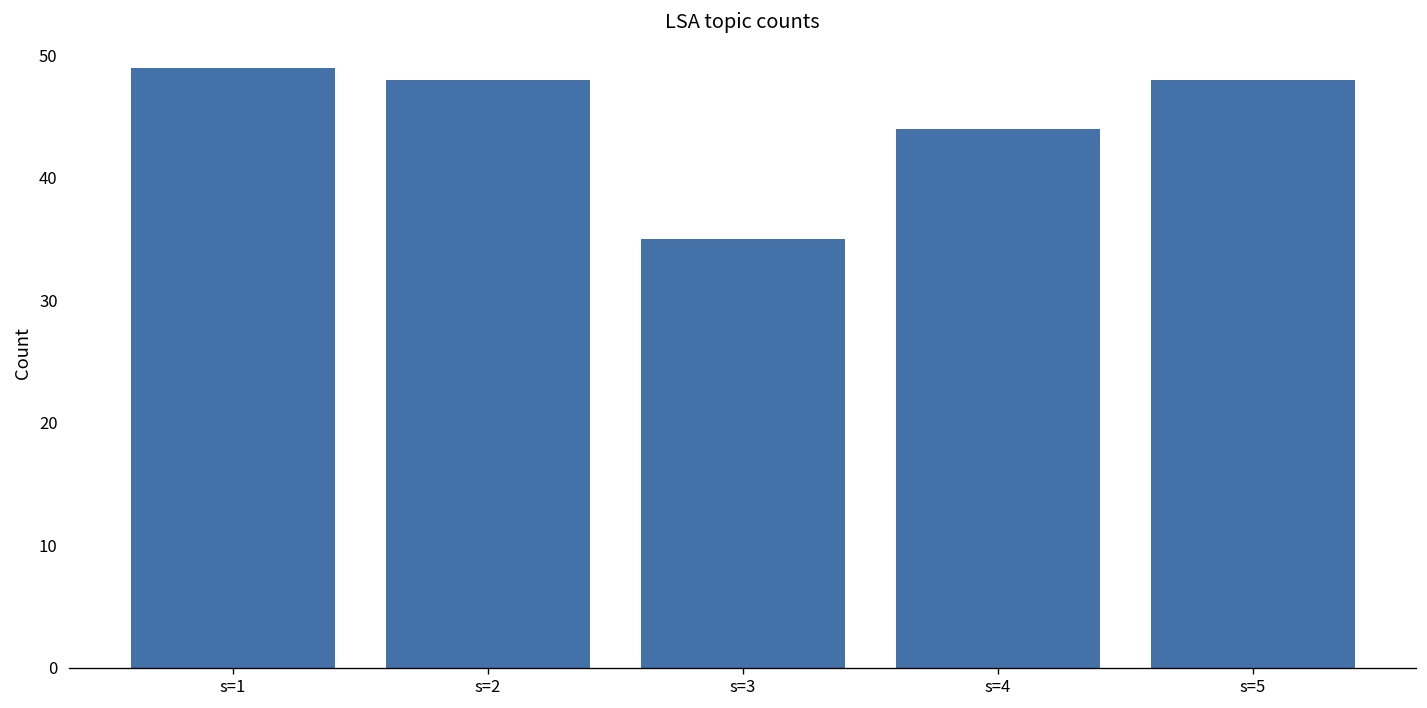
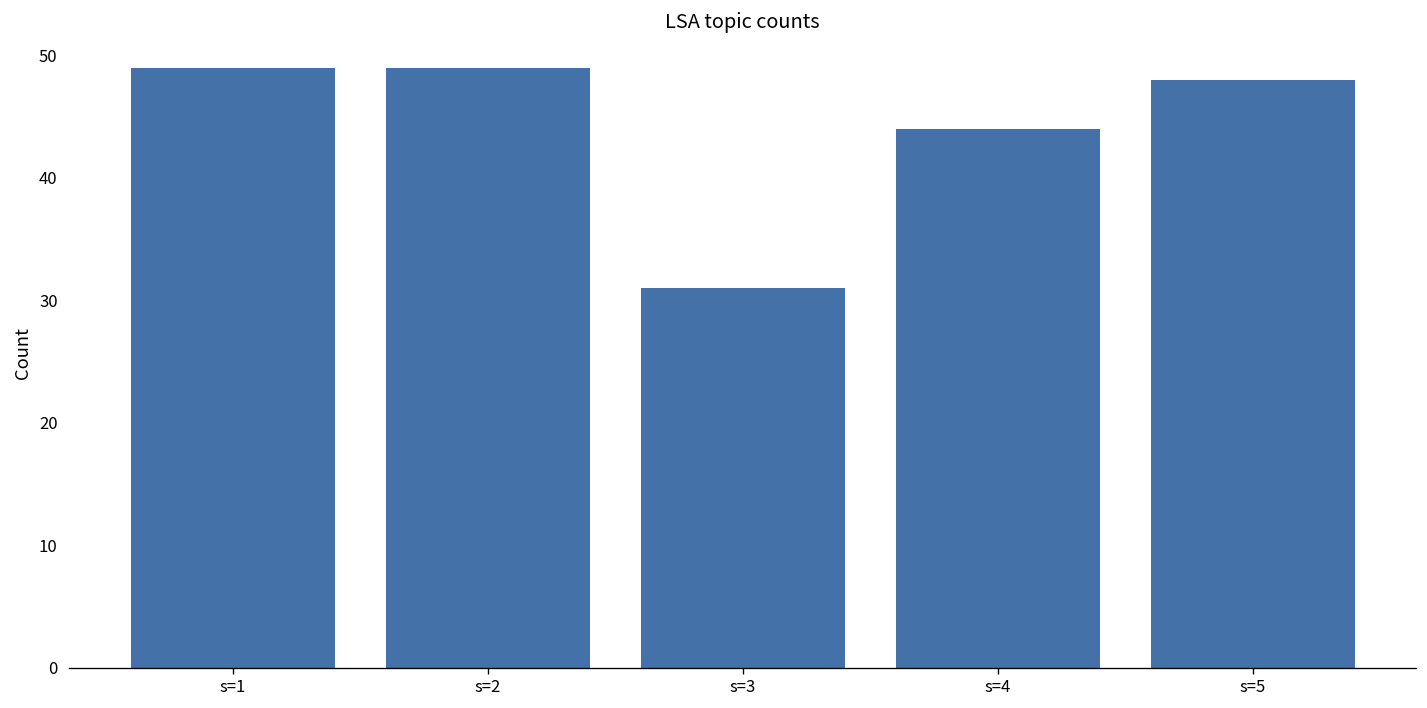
  {
    "s=1": 49,
-   "s=2": 48,
-   "s=3": 35,
+   "s=2": 49,
+   "s=3": 31,
    "s=4": 44,
    "s=5": 48
  }
